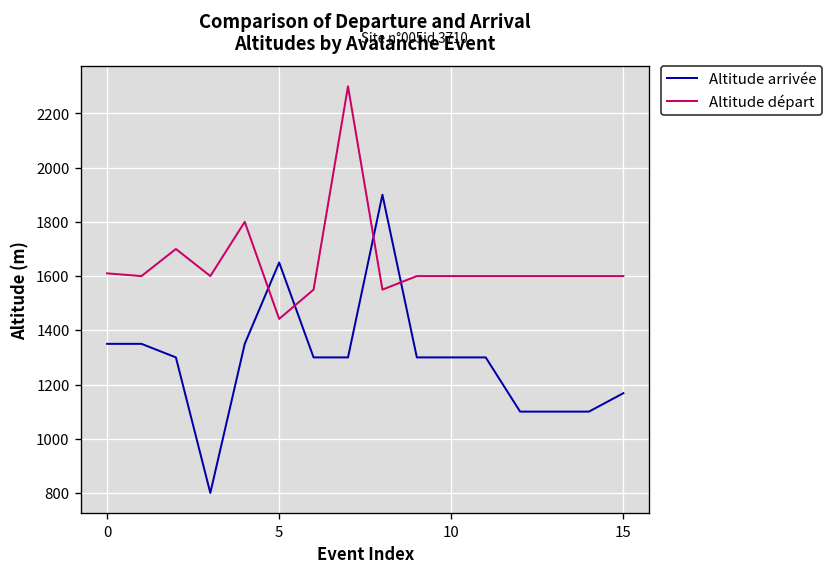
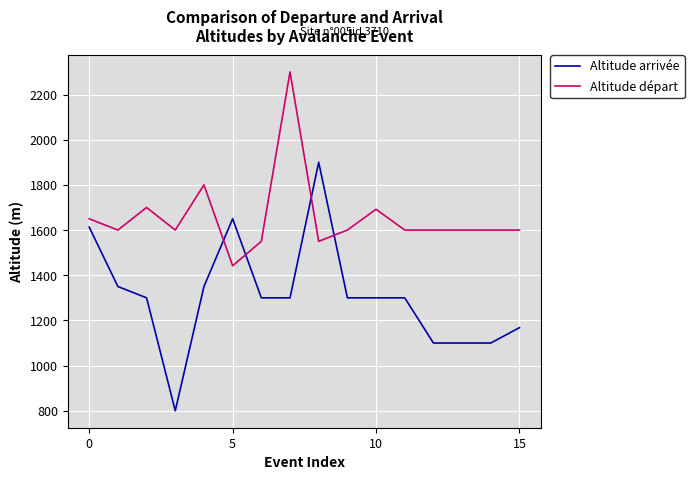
  {
    "Altitude arrivée": {
-     "0": 1350,
+     "0": 1610,
      "5": 1650,
      "10": 1300,
      "15": 1170
    },
    "Altitude départ": {
-     "0": 1610,
+     "0": 1650,
      "5": 1440,
-     "10": 1600,
+     "10": 1690,
      "15": 1600
    }
  }
